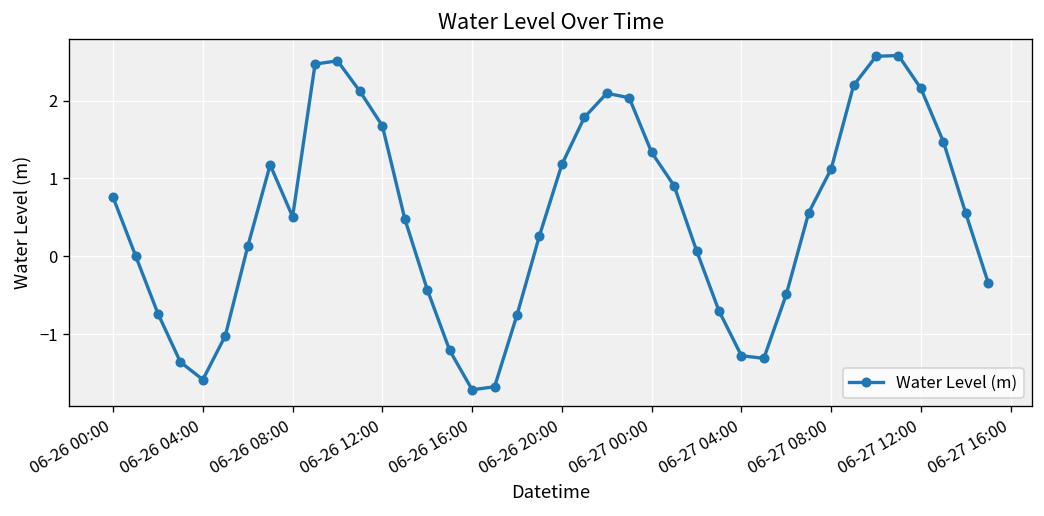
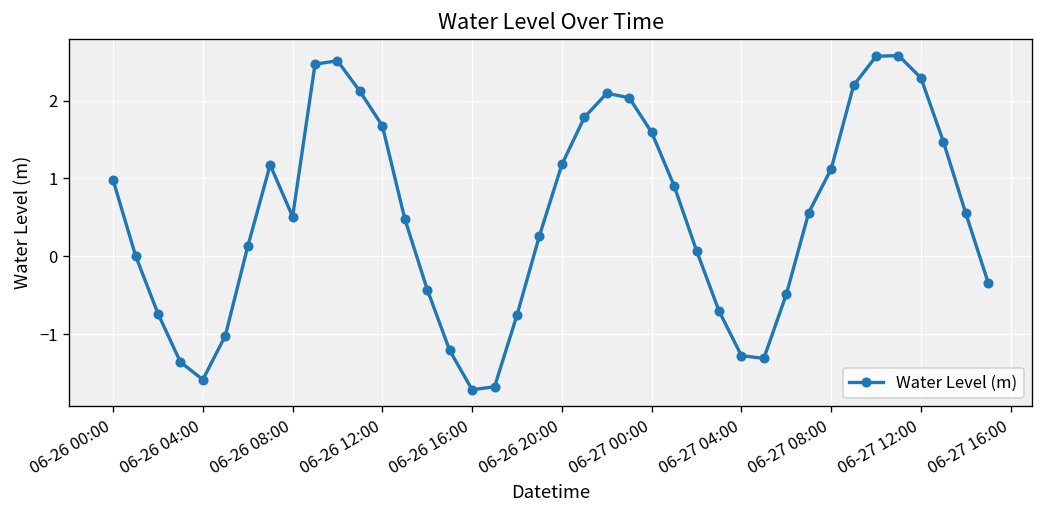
  {
-   "06-26 00:00": 0.8,
+   "06-26 00:00": 1.0,
    "06-26 04:00": -1.6,
    "06-26 08:00": 0.5,
    "06-26 12:00": 1.7,
    "06-26 16:00": -1.7,
    "06-26 20:00": 1.2,
-   "06-27 00:00": 1.3,
+   "06-27 00:00": 1.6,
    "06-27 04:00": -1.3,
    "06-27 08:00": 1.1,
-   "06-27 12:00": 2.2
+   "06-27 12:00": 2.3
  }
